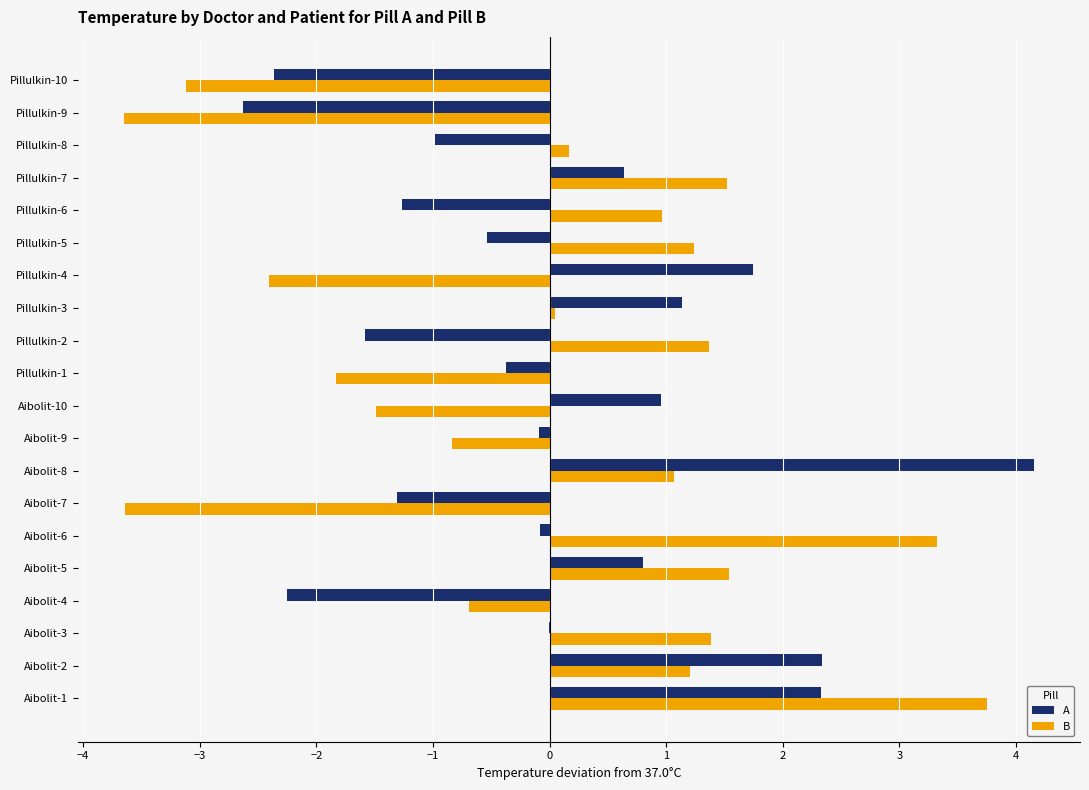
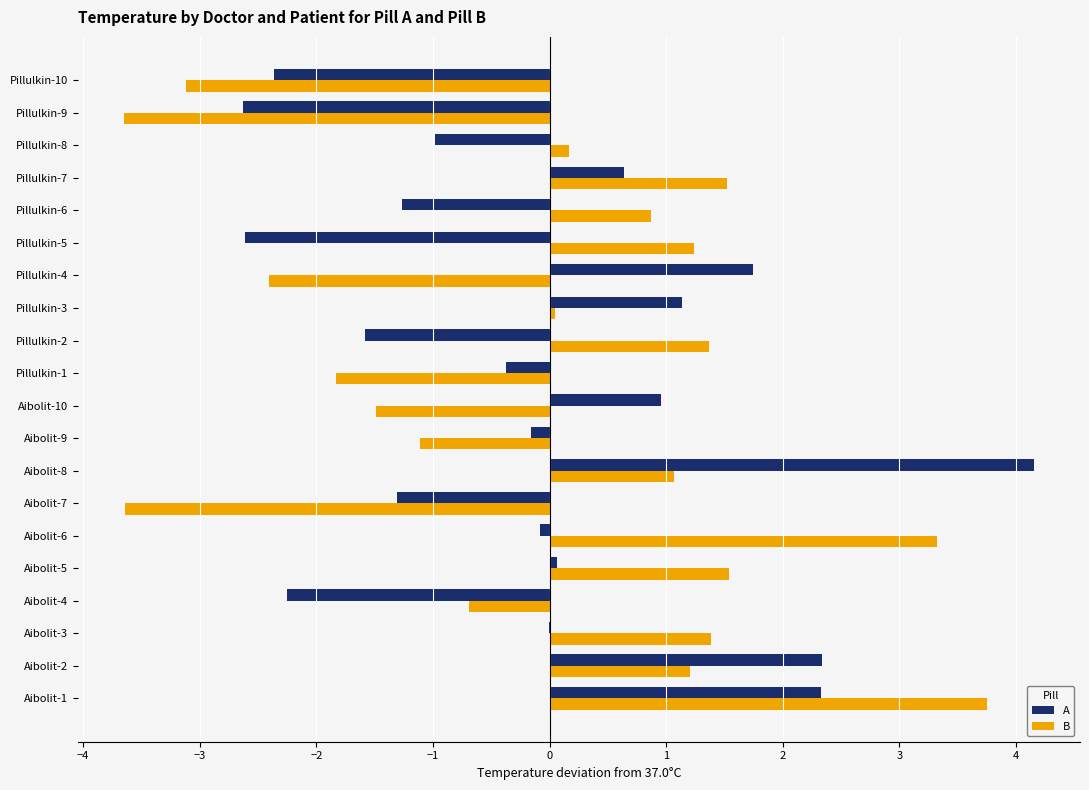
  {
    "A": {
      "Pillulkin-10": -2.36,
      "Pillulkin-9": -2.63,
      "Pillulkin-8": -0.98,
      "Pillulkin-7": 0.64,
      "Pillulkin-6": -1.27,
-     "Pillulkin-5": -0.53,
+     "Pillulkin-5": -2.61,
      "Pillulkin-4": 1.74,
      "Pillulkin-3": 1.13,
      "Pillulkin-2": -1.58,
      "Pillulkin-1": -0.37,
      "Aibolit-10": 0.96,
-     "Aibolit-9": -0.09,
+     "Aibolit-9": -0.16,
      "Aibolit-8": 4.16,
      "Aibolit-7": -1.31,
      "Aibolit-6": -0.08,
-     "Aibolit-5": 0.80,
+     "Aibolit-5": 0.06,
      "Aibolit-4": -2.25,
      "Aibolit-2": 2.34,
      "Aibolit-1": 2.33
    },
    "B": {
      "Pillulkin-10": -3.12,
      "Pillulkin-9": -3.65,
      "Pillulkin-8": 0.16,
      "Pillulkin-7": 1.53,
-     "Pillulkin-6": 0.97,
+     "Pillulkin-6": 0.87,
      "Pillulkin-5": 1.24,
      "Pillulkin-4": -2.41,
      "Pillulkin-3": 0.04,
      "Pillulkin-2": 1.37,
      "Pillulkin-1": -1.83,
      "Aibolit-10": -1.49,
-     "Aibolit-9": -0.84,
+     "Aibolit-9": -1.11,
      "Aibolit-8": 1.06,
      "Aibolit-7": -3.64,
      "Aibolit-6": 3.32,
      "Aibolit-5": 1.54,
      "Aibolit-4": -0.69,
      "Aibolit-3": 1.38,
      "Aibolit-2": 1.20,
      "Aibolit-1": 3.75
    }
  }
